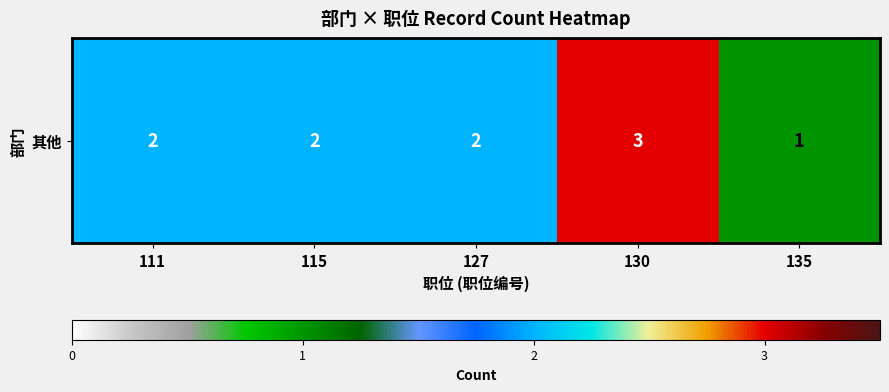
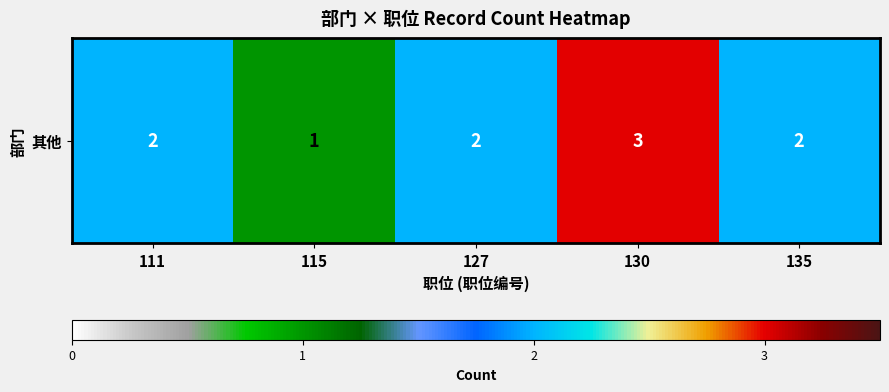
  {
    "其他": {
      "111": 2,
-     "115": 2,
+     "115": 1,
      "127": 2,
      "130": 3,
-     "135": 1
+     "135": 2
    }
  }
